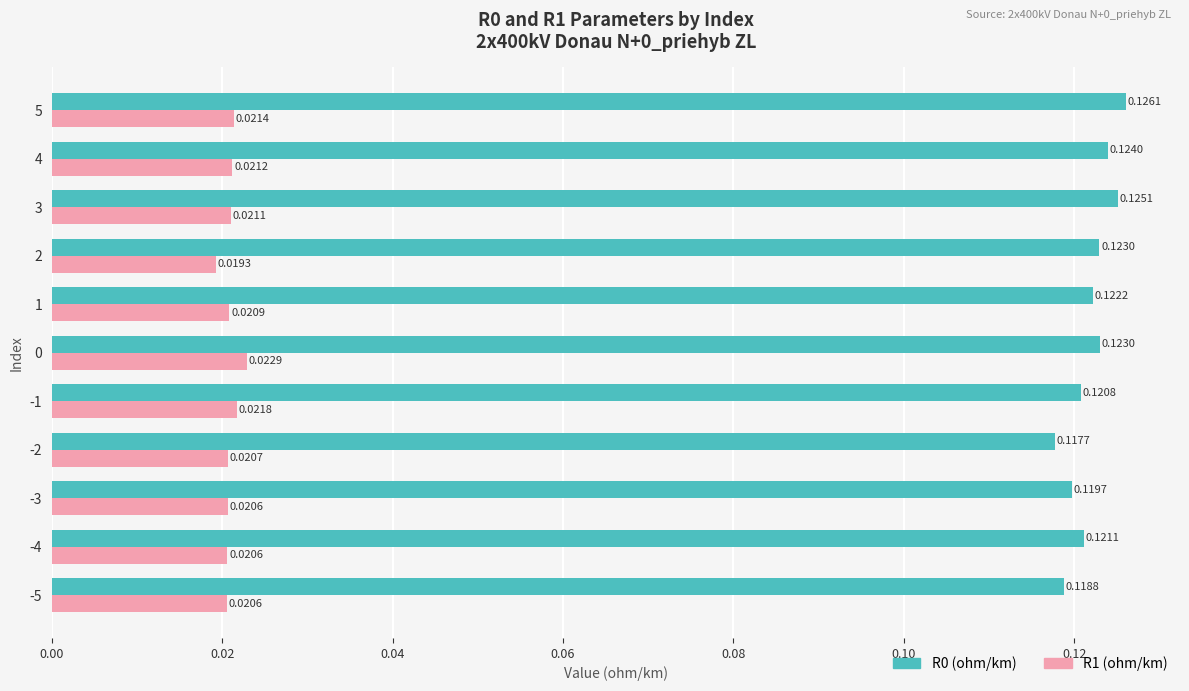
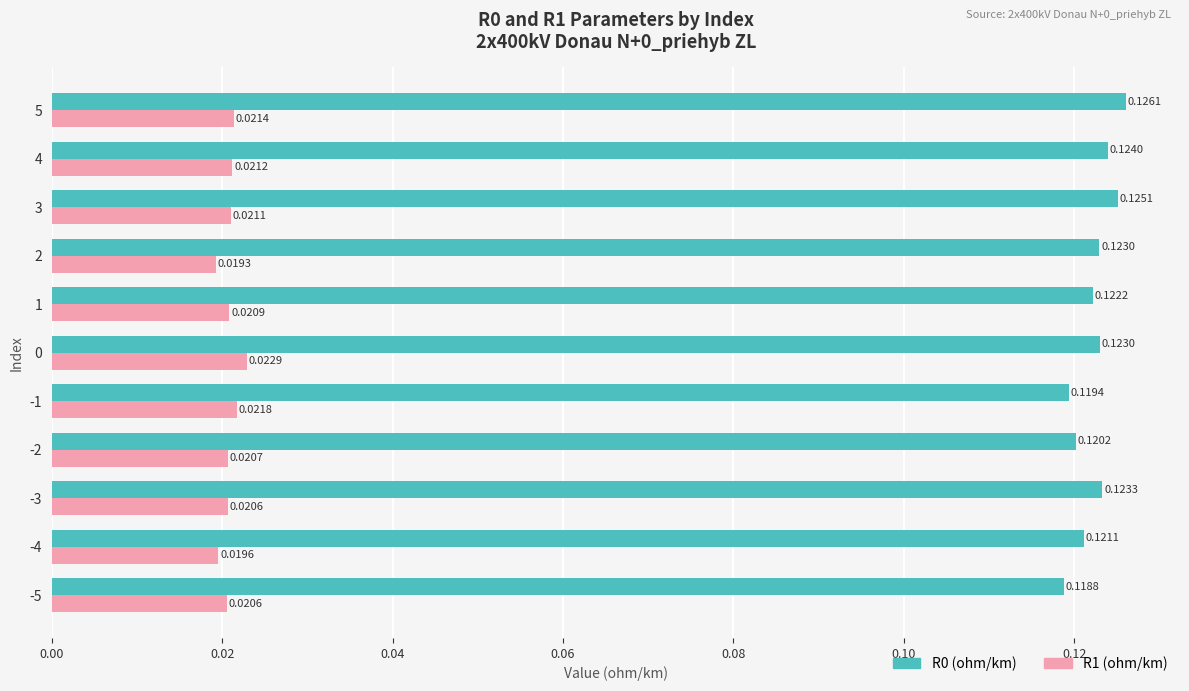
  {
    "R0 (ohm/km)": {
      "5": 0.1261,
      "4": 0.1240,
      "3": 0.1251,
      "2": 0.1230,
      "1": 0.1222,
      "0": 0.1230,
-     "-1": 0.1208,
-     "-2": 0.1177,
-     "-3": 0.1197,
+     "-1": 0.1194,
+     "-2": 0.1202,
+     "-3": 0.1233,
      "-4": 0.1211,
      "-5": 0.1188
    },
    "R1 (ohm/km)": {
      "5": 0.0214,
      "4": 0.0212,
      "3": 0.0211,
      "2": 0.0193,
      "1": 0.0209,
      "0": 0.0229,
      "-1": 0.0218,
      "-2": 0.0207,
      "-3": 0.0206,
-     "-4": 0.0206,
+     "-4": 0.0196,
      "-5": 0.0206
    }
  }
